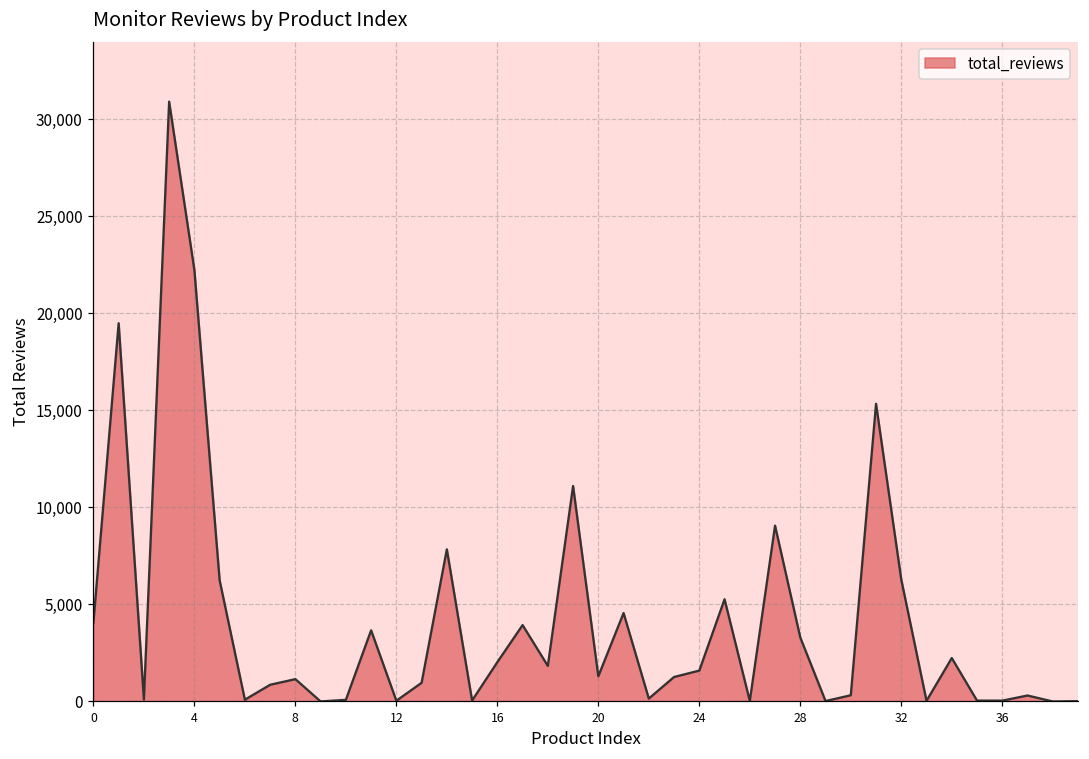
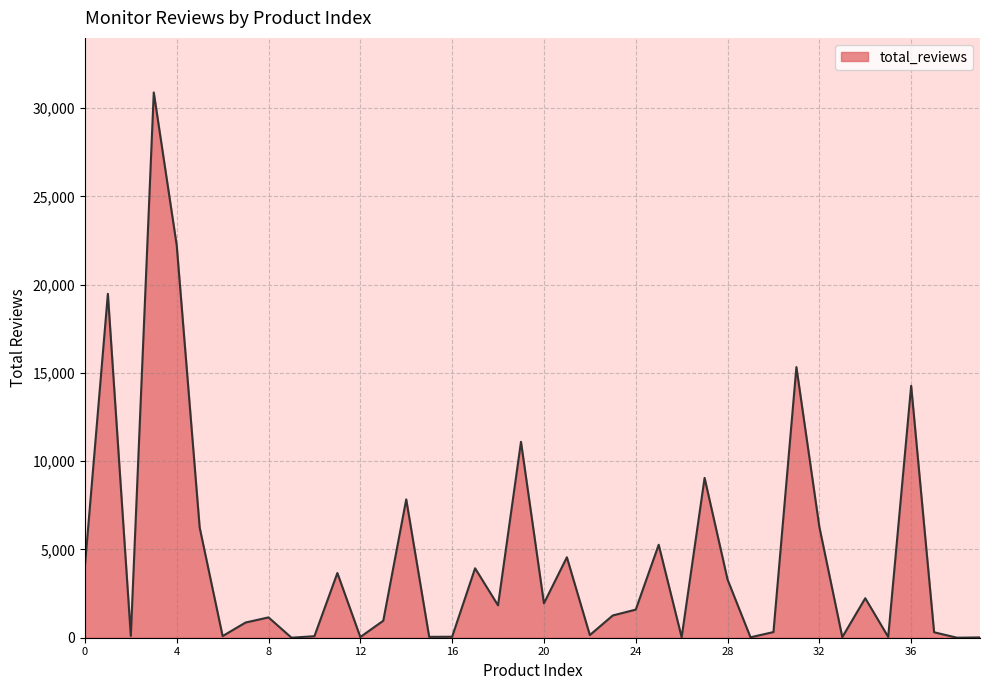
  {
    "0": "4,100",
    "4": "22,200",
    "8": "1,200",
    "12": "0",
-   "16": "2,000",
-   "20": "1,300",
+   "16": "100",
+   "20": "1,900",
    "24": "1,600",
    "28": "3,300",
    "32": "6,300",
-   "36": "0"
+   "36": "14,300"
  }
